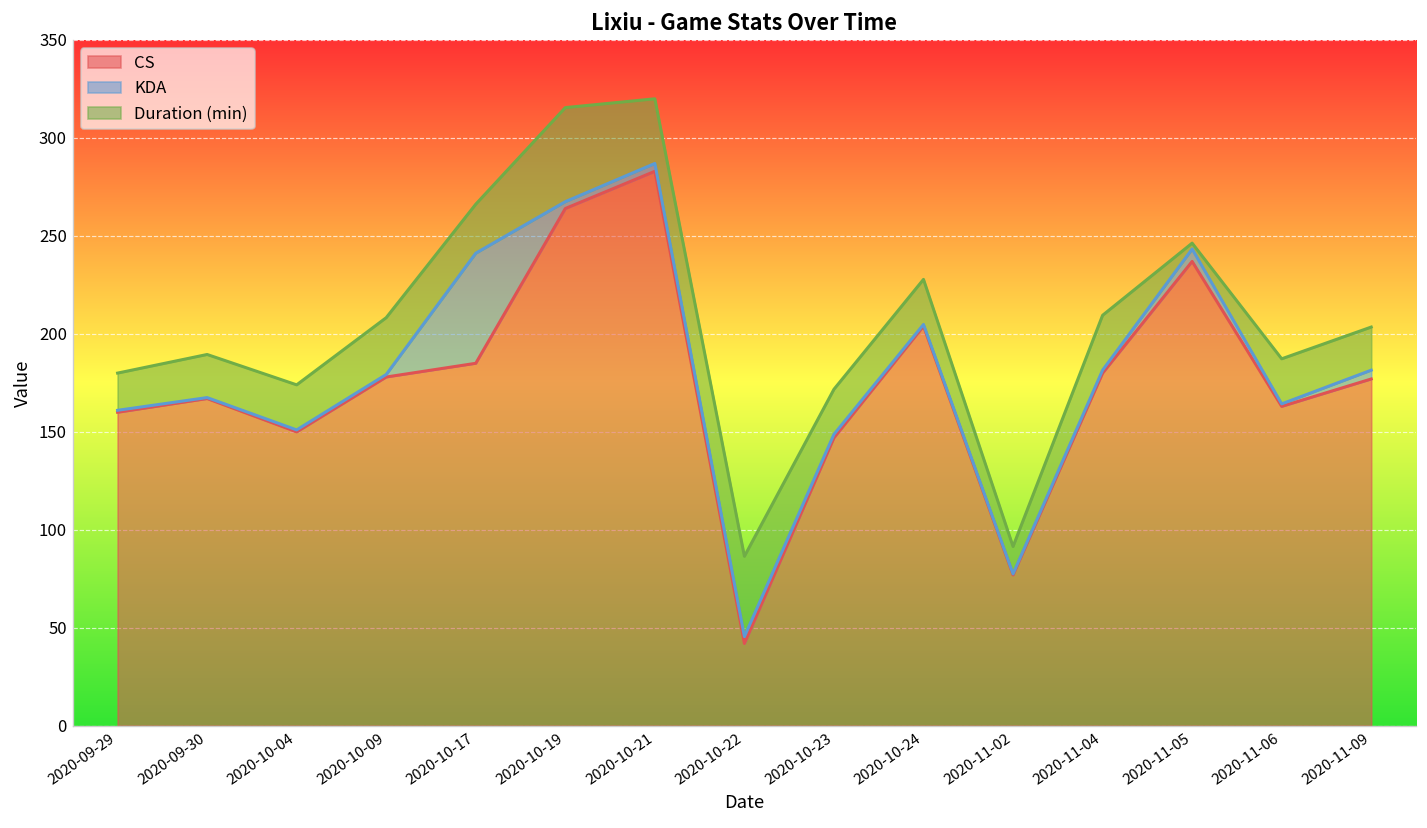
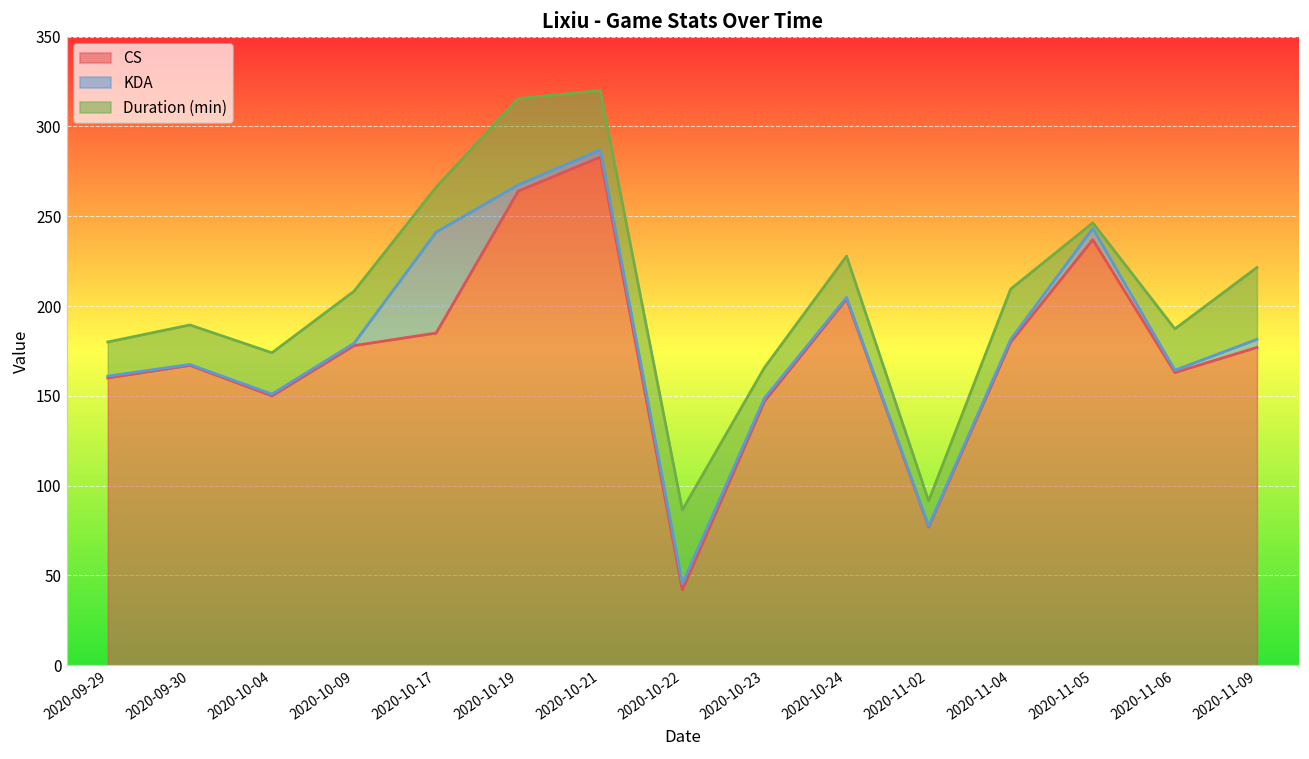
  {
    "CS": {
      "2020-10-17": 185,
      "2020-10-19": 264,
      "2020-10-21": 283,
      "2020-10-22": 42,
      "2020-10-23": 147,
      "2020-11-05": 237,
      "2020-11-09": 177
    },
    "KDA": {
      "2020-10-17": 56,
      "2020-10-19": 4,
      "2020-10-21": 4,
      "2020-10-22": 4,
      "2020-10-23": 2,
      "2020-11-05": 6,
      "2020-11-09": 5
    },
    "Duration (min)": {
      "2020-09-29": 19,
      "2020-09-30": 22,
      "2020-10-04": 23,
      "2020-10-09": 29,
      "2020-10-17": 25,
      "2020-10-19": 48,
      "2020-10-21": 33,
      "2020-10-22": 41,
-     "2020-10-23": 23,
+     "2020-10-23": 17,
      "2020-10-24": 23,
      "2020-11-02": 14,
      "2020-11-04": 28,
      "2020-11-05": 3,
      "2020-11-06": 23,
-     "2020-11-09": 22
+     "2020-11-09": 40
    }
  }
